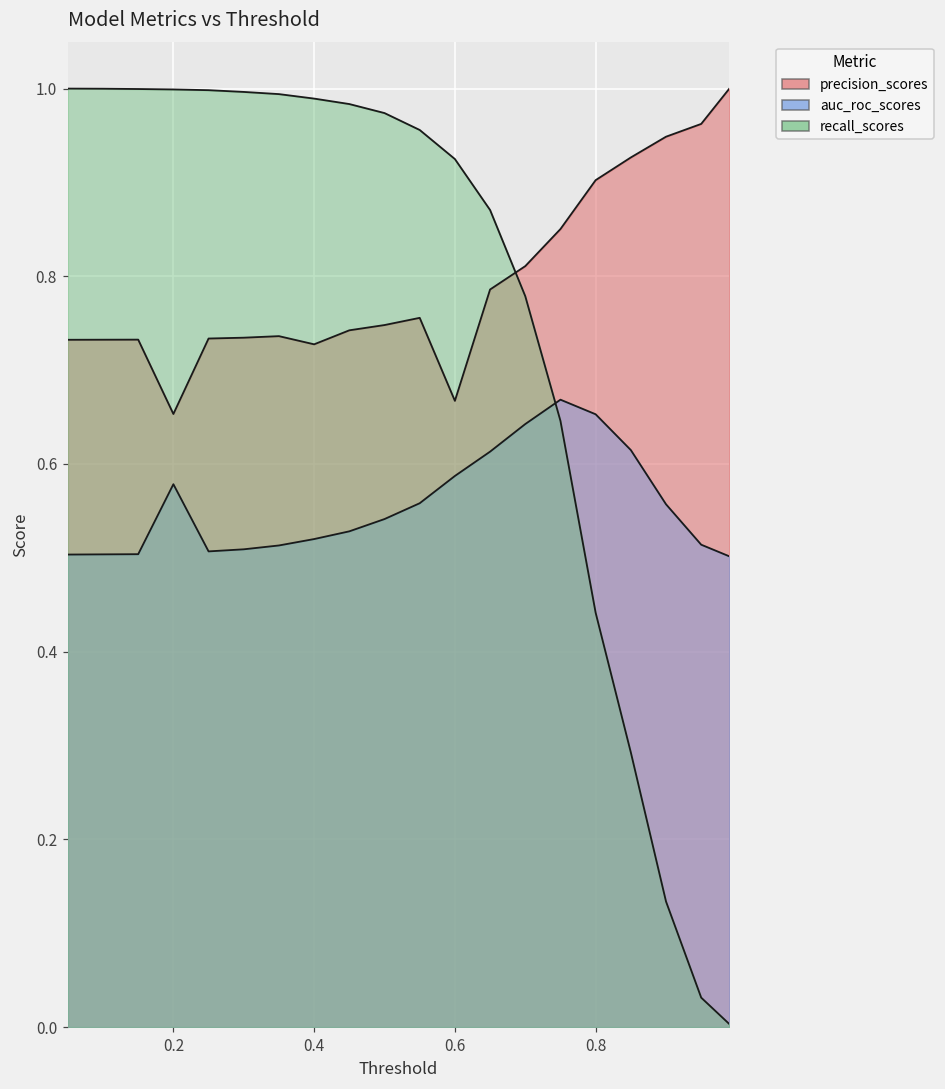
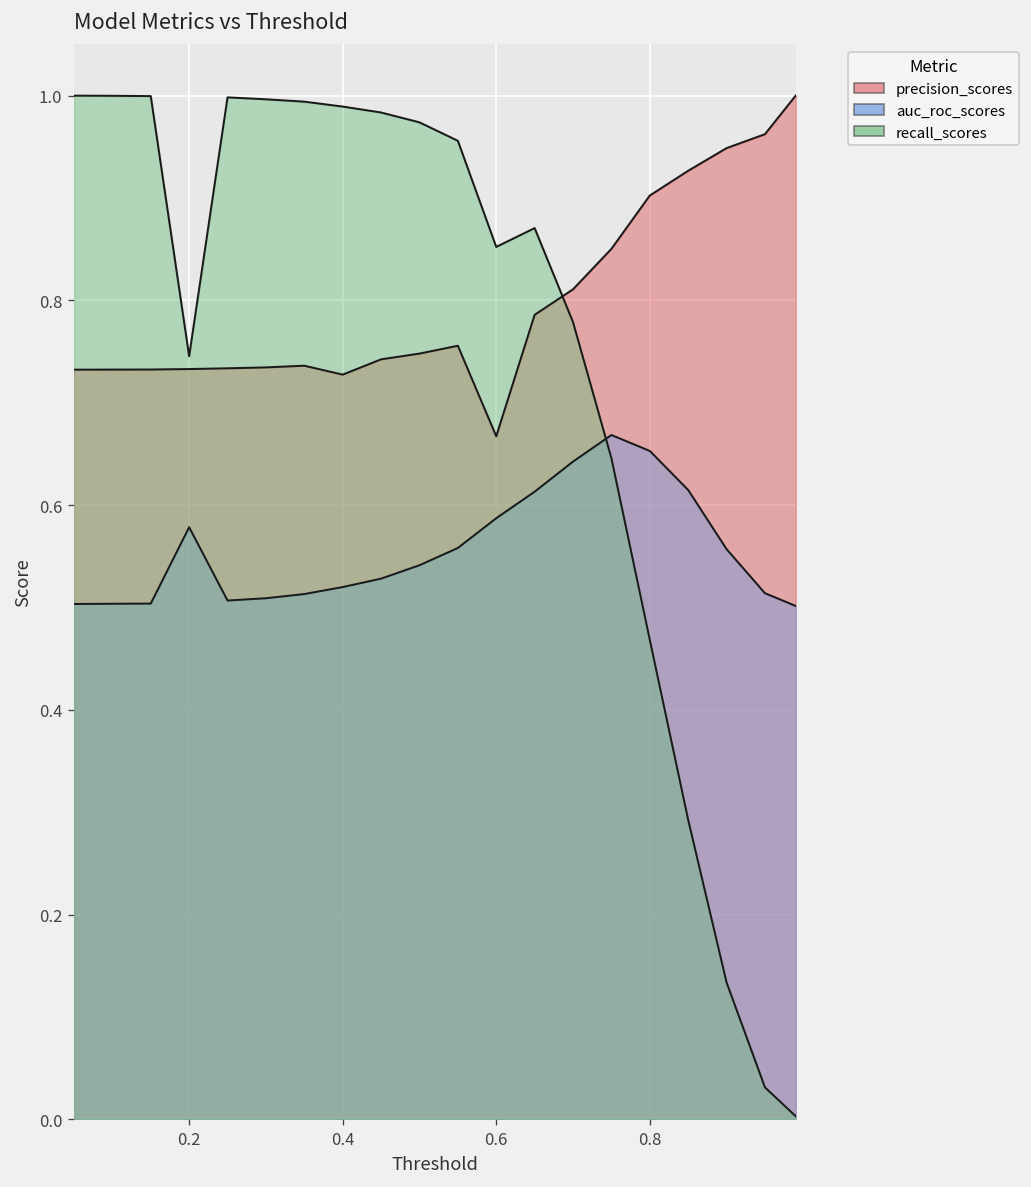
  {
    "precision_scores": {
-     "0.2": 0.65,
+     "0.2": 0.73,
      "0.4": 0.73,
      "0.6": 0.67,
      "0.8": 0.90
    },
    "auc_roc_scores": {
      "0.2": 0.58,
      "0.4": 0.52,
      "0.6": 0.59,
      "0.8": 0.65
    },
    "recall_scores": {
-     "0.2": 1.00,
+     "0.2": 0.75,
      "0.4": 0.99,
-     "0.6": 0.92,
-     "0.8": 0.44
+     "0.6": 0.85,
+     "0.8": 0.47
    }
  }
